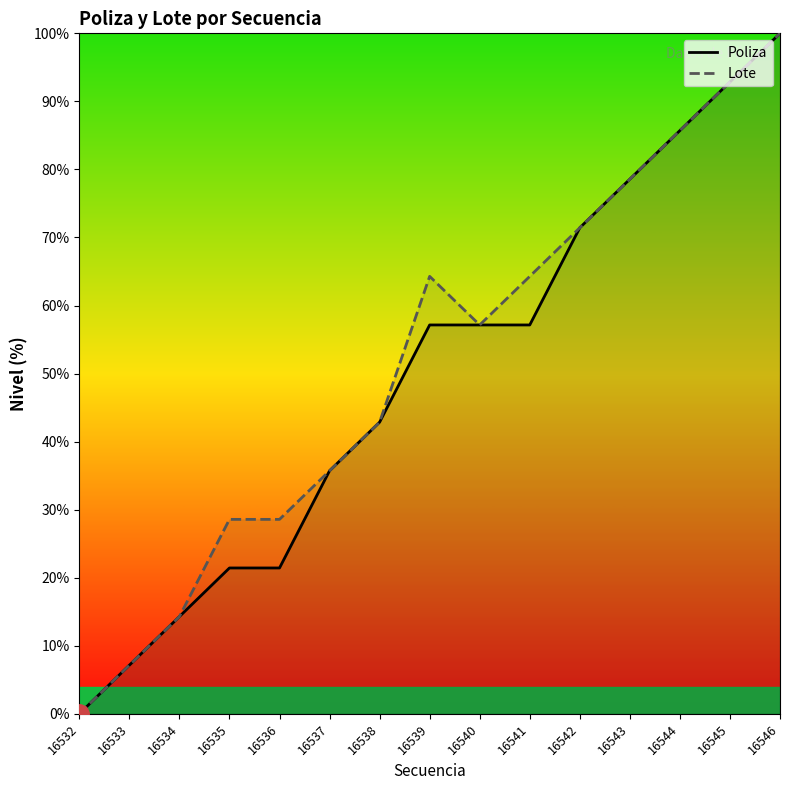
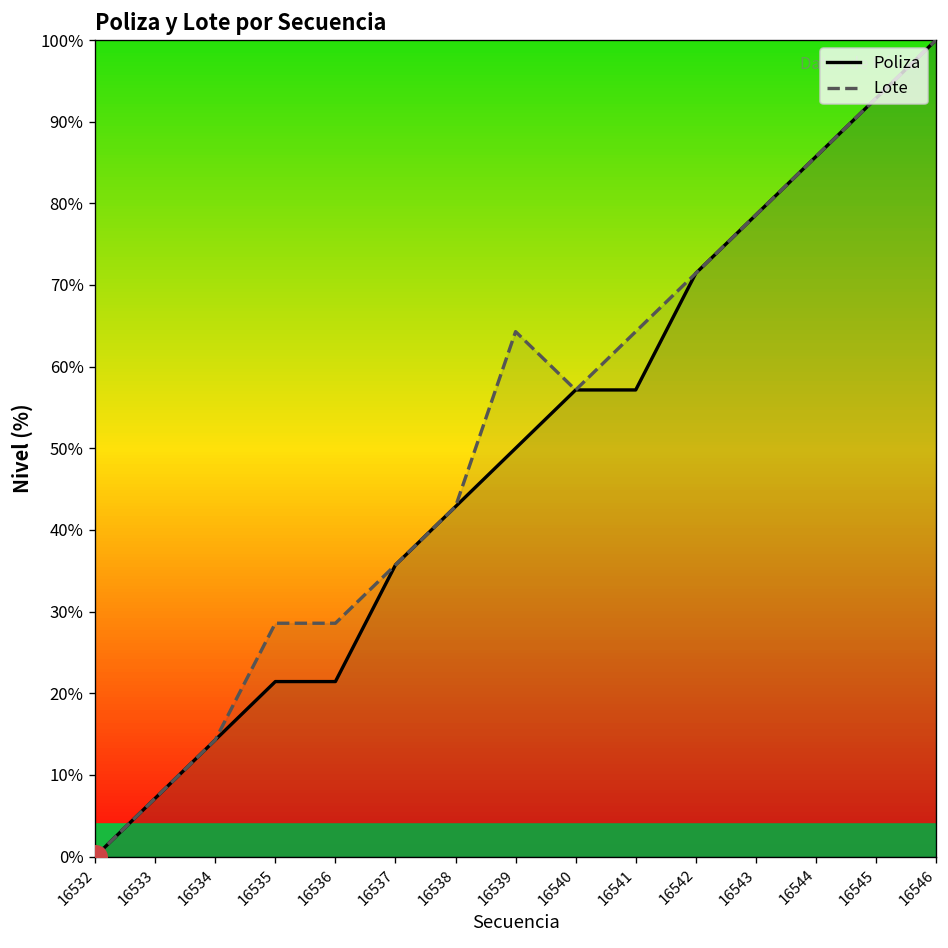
  {
    "Poliza": {
      "16535": "21%",
      "16536": "21%",
-     "16539": "57%",
+     "16539": "50%",
      "16541": "57%"
    },
    "Lote": {
      "16535": "29%",
      "16536": "29%",
      "16539": "64%",
      "16541": "64%"
    }
  }
